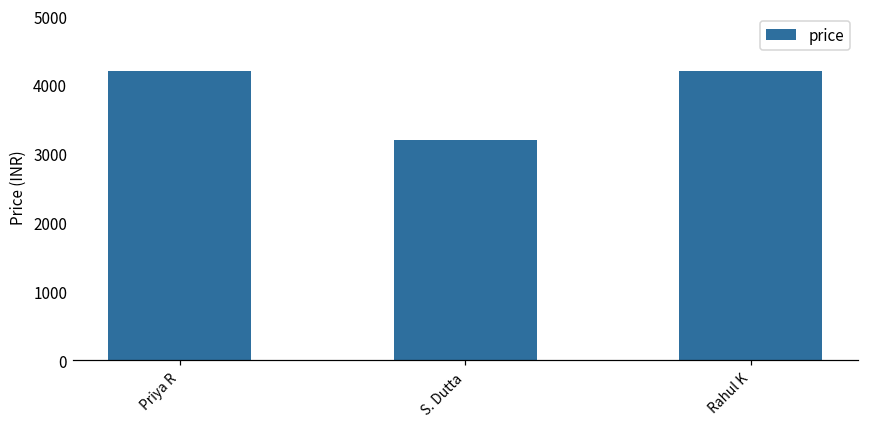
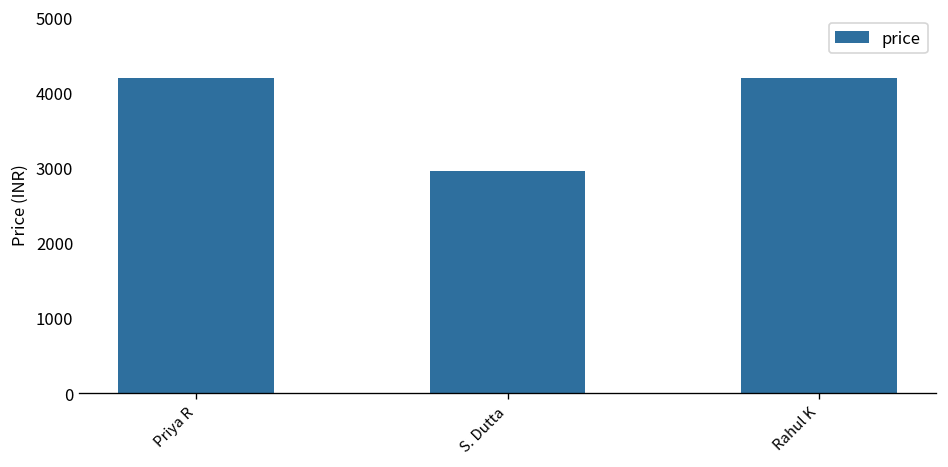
  {
    "Priya R": 4200,
-   "S. Dutta": 3200,
+   "S. Dutta": 3000,
    "Rahul K": 4200
  }
